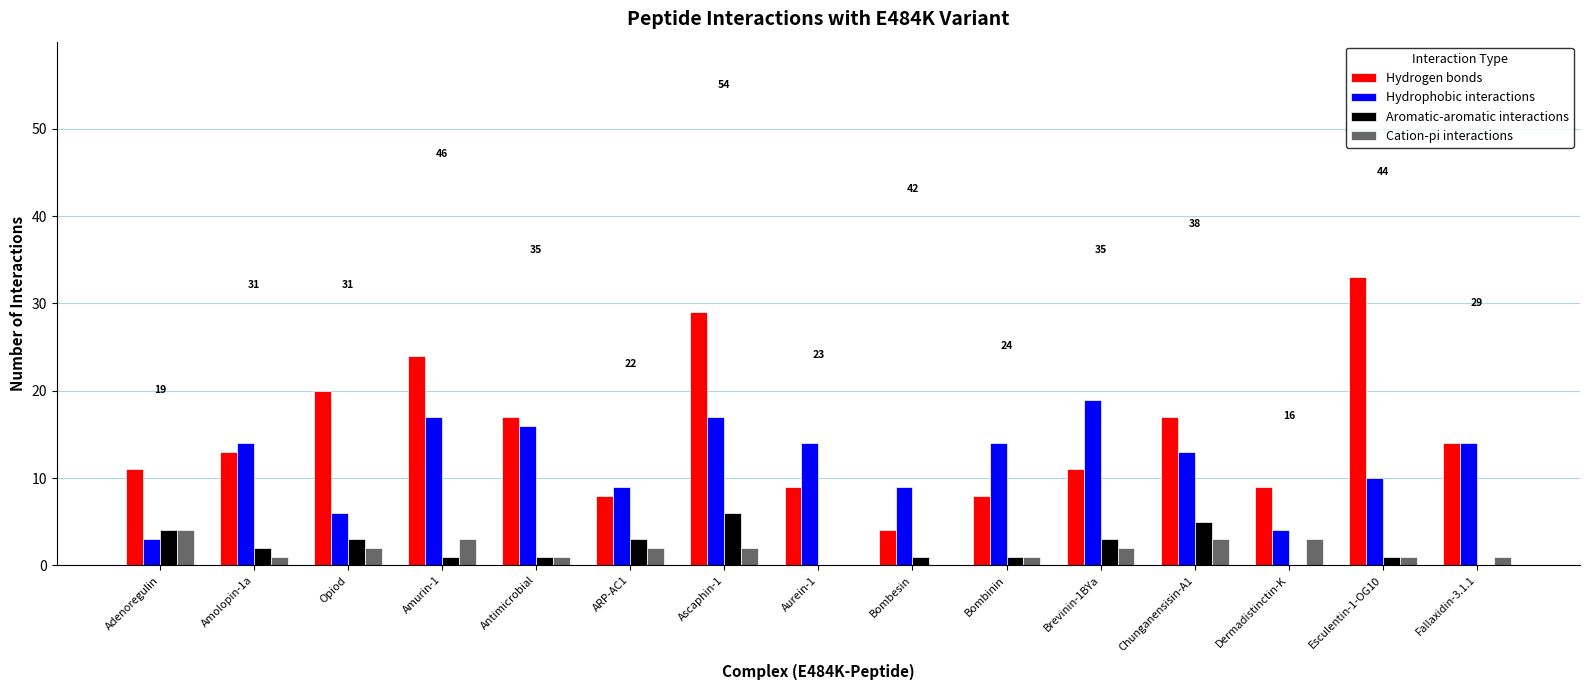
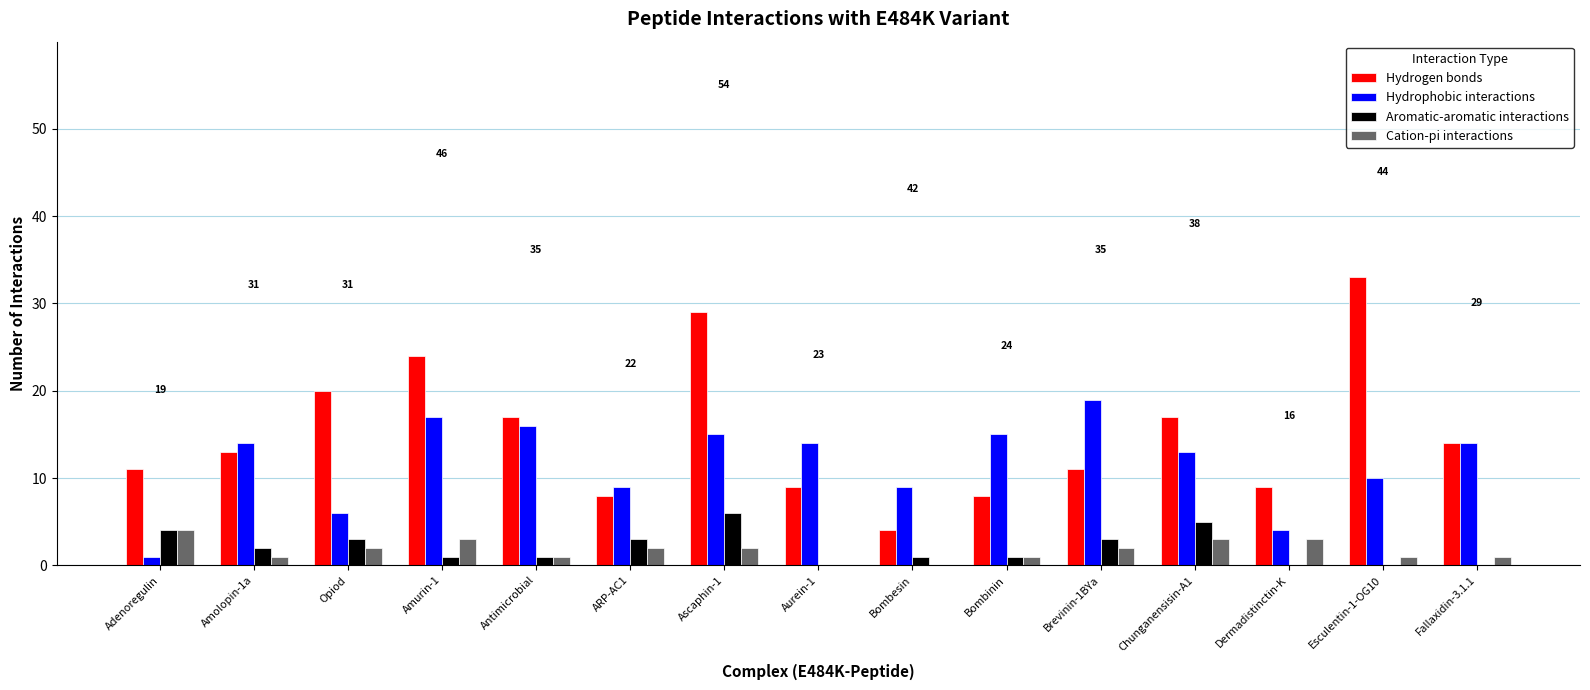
  {
    "Hydrogen bonds": {
      "Adenoregulin": 11,
      "Amolopin-1a": 13,
      "Opiod": 20,
      "Amurin-1": 24,
      "Antimicrobial": 17,
      "ARP-AC1": 8,
      "Ascaphin-1": 29,
      "Aurein-1": 9,
      "Bombesin": 4,
      "Bombinin": 8,
      "Brevinin-1BYa": 11,
      "Chunganensisin-A1": 17,
      "Dermadistinctin-K": 9,
      "Esculentin-1-OG10": 33,
      "Fallaxidin-3.1.1": 14
    },
    "Hydrophobic interactions": {
-     "Adenoregulin": 3,
+     "Adenoregulin": 1,
      "Amolopin-1a": 14,
      "Opiod": 6,
      "Amurin-1": 17,
      "Antimicrobial": 16,
      "ARP-AC1": 9,
-     "Ascaphin-1": 17,
+     "Ascaphin-1": 15,
      "Aurein-1": 14,
      "Bombesin": 9,
-     "Bombinin": 14,
+     "Bombinin": 15,
      "Brevinin-1BYa": 19,
      "Chunganensisin-A1": 13,
      "Dermadistinctin-K": 4,
      "Esculentin-1-OG10": 10,
      "Fallaxidin-3.1.1": 14
    },
    "Aromatic-aromatic interactions": {
      "Adenoregulin": 4,
      "Amolopin-1a": 2,
      "Opiod": 3,
      "Amurin-1": 1,
      "Antimicrobial": 1,
      "ARP-AC1": 3,
      "Ascaphin-1": 6,
      "Aurein-1": 0,
      "Bombesin": 1,
      "Bombinin": 1,
      "Brevinin-1BYa": 3,
      "Chunganensisin-A1": 5,
      "Dermadistinctin-K": 0,
-     "Esculentin-1-OG10": 1,
+     "Esculentin-1-OG10": 0,
      "Fallaxidin-3.1.1": 0
    },
    "Cation-pi interactions": {
      "Adenoregulin": 4,
      "Amolopin-1a": 1,
      "Opiod": 2,
      "Amurin-1": 3,
      "Antimicrobial": 1,
      "ARP-AC1": 2,
      "Ascaphin-1": 2,
      "Aurein-1": 0,
      "Bombesin": 0,
      "Bombinin": 1,
      "Brevinin-1BYa": 2,
      "Chunganensisin-A1": 3,
      "Dermadistinctin-K": 3,
      "Esculentin-1-OG10": 1,
      "Fallaxidin-3.1.1": 1
    }
  }
